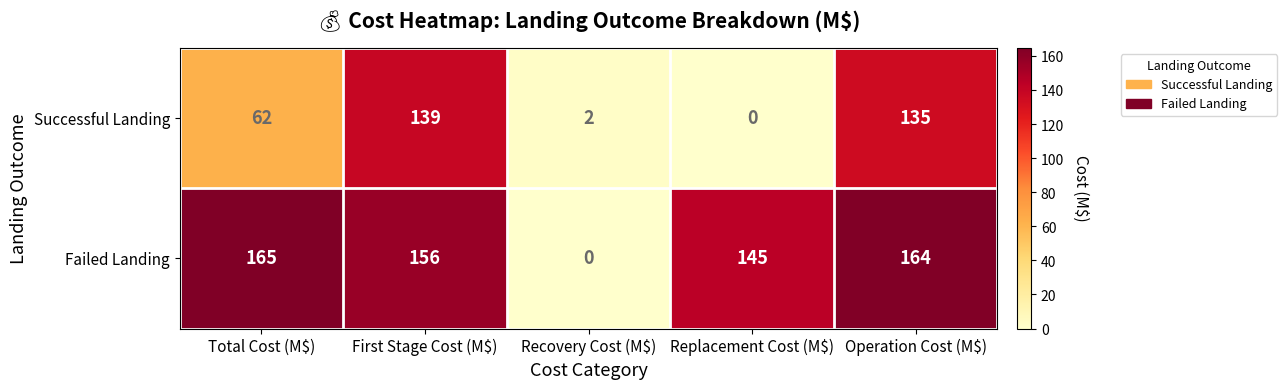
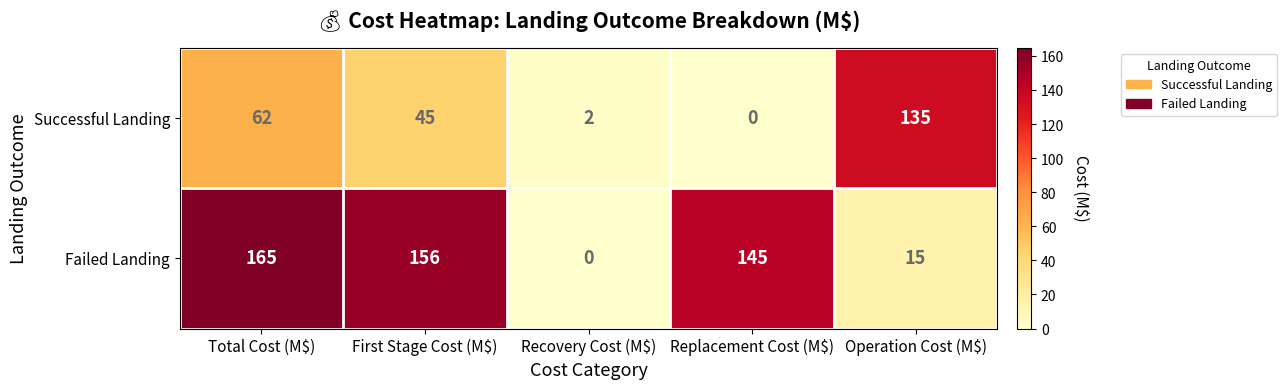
  {
    "Successful Landing": {
      "Total Cost (M$)": 62,
-     "First Stage Cost (M$)": 139,
+     "First Stage Cost (M$)": 45,
      "Recovery Cost (M$)": 2,
      "Replacement Cost (M$)": 0,
      "Operation Cost (M$)": 135
    },
    "Failed Landing": {
      "Total Cost (M$)": 165,
      "First Stage Cost (M$)": 156,
      "Recovery Cost (M$)": 0,
      "Replacement Cost (M$)": 145,
-     "Operation Cost (M$)": 164
+     "Operation Cost (M$)": 15
    }
  }
